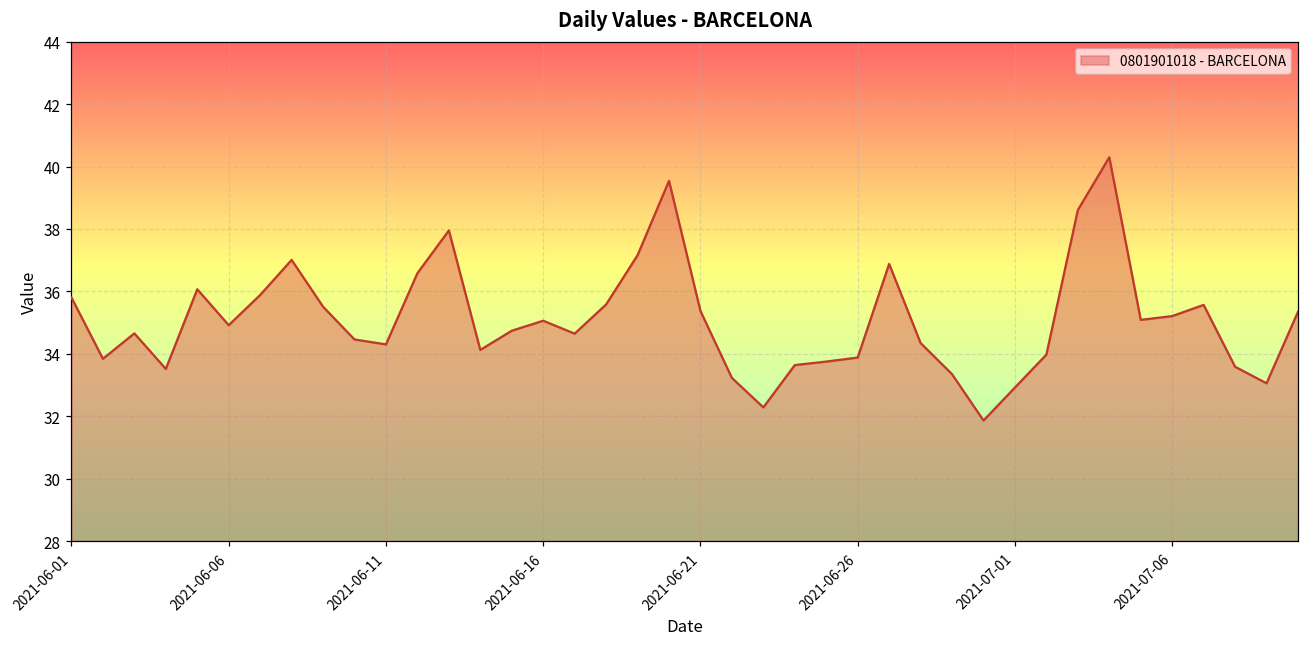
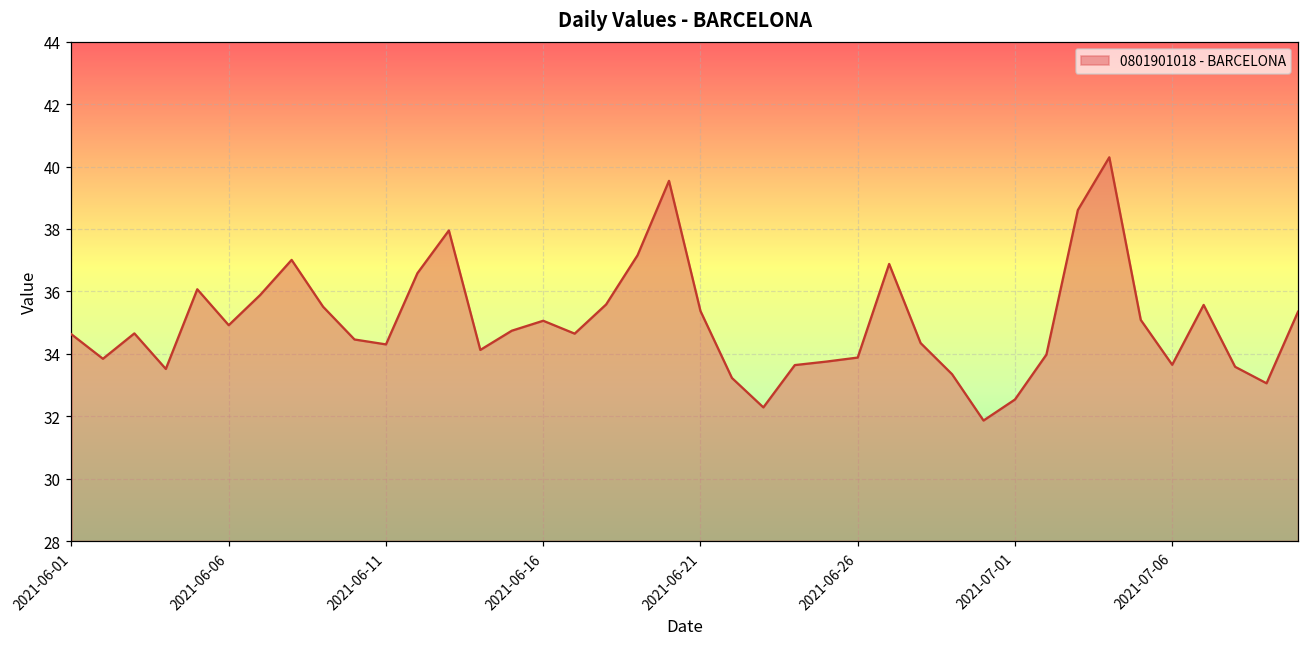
  {
-   "2021-06-01": 35.8,
+   "2021-06-01": 34.6,
    "2021-06-06": 34.9,
    "2021-06-11": 34.3,
    "2021-06-16": 35.1,
    "2021-06-21": 35.4,
    "2021-06-26": 33.9,
-   "2021-07-01": 32.9,
-   "2021-07-06": 35.2
+   "2021-07-01": 32.5,
+   "2021-07-06": 33.6
  }
